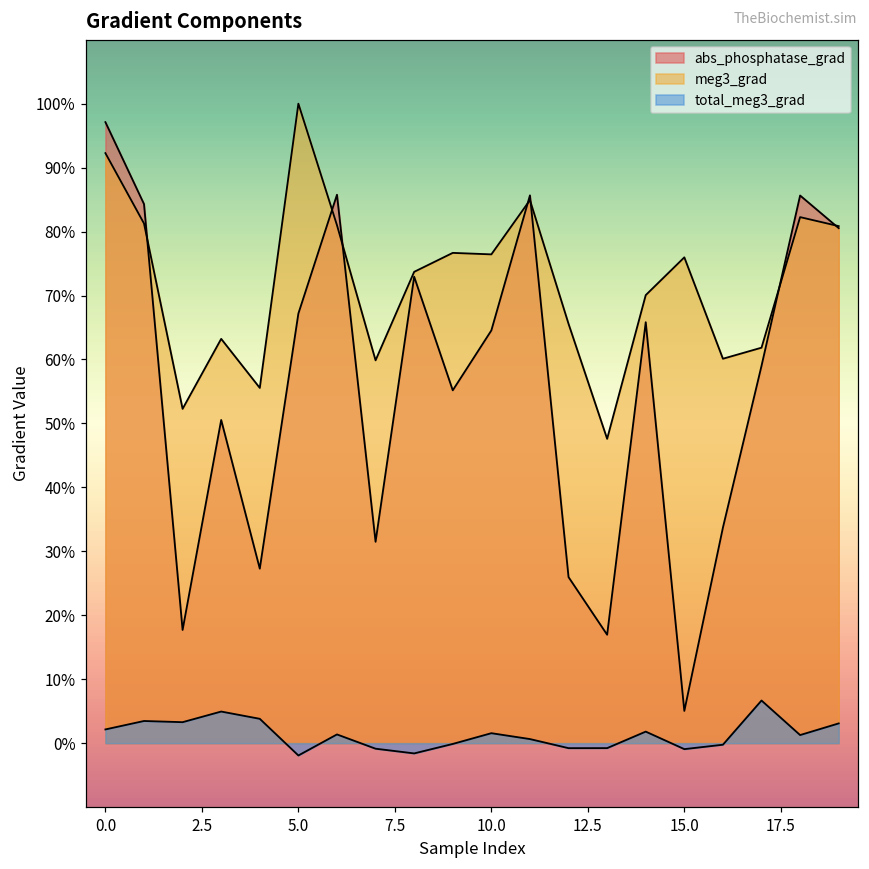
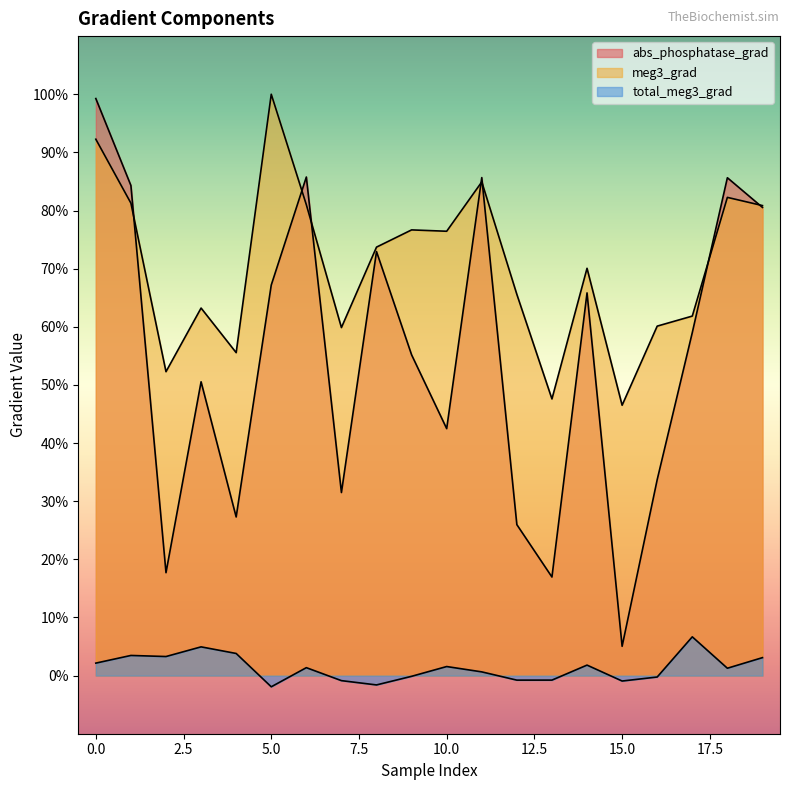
  {
    "abs_phosphatase_grad": {
-     "0.0": "97%",
+     "0.0": "99%",
      "5.0": "67%",
-     "10.0": "65%",
+     "10.0": "42%",
      "15.0": "5%"
    },
    "meg3_grad": {
      "0.0": "92%",
      "5.0": "100%",
      "10.0": "76%",
-     "15.0": "76%"
+     "15.0": "47%"
    }
  }
